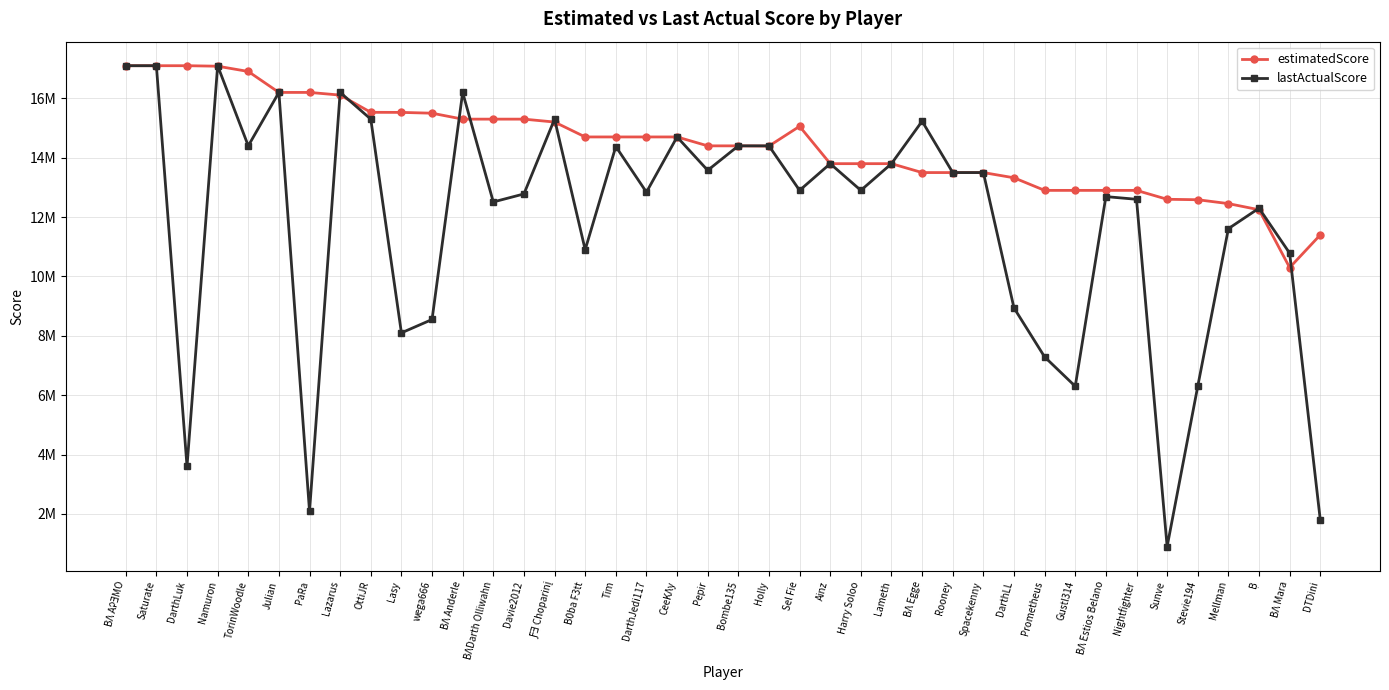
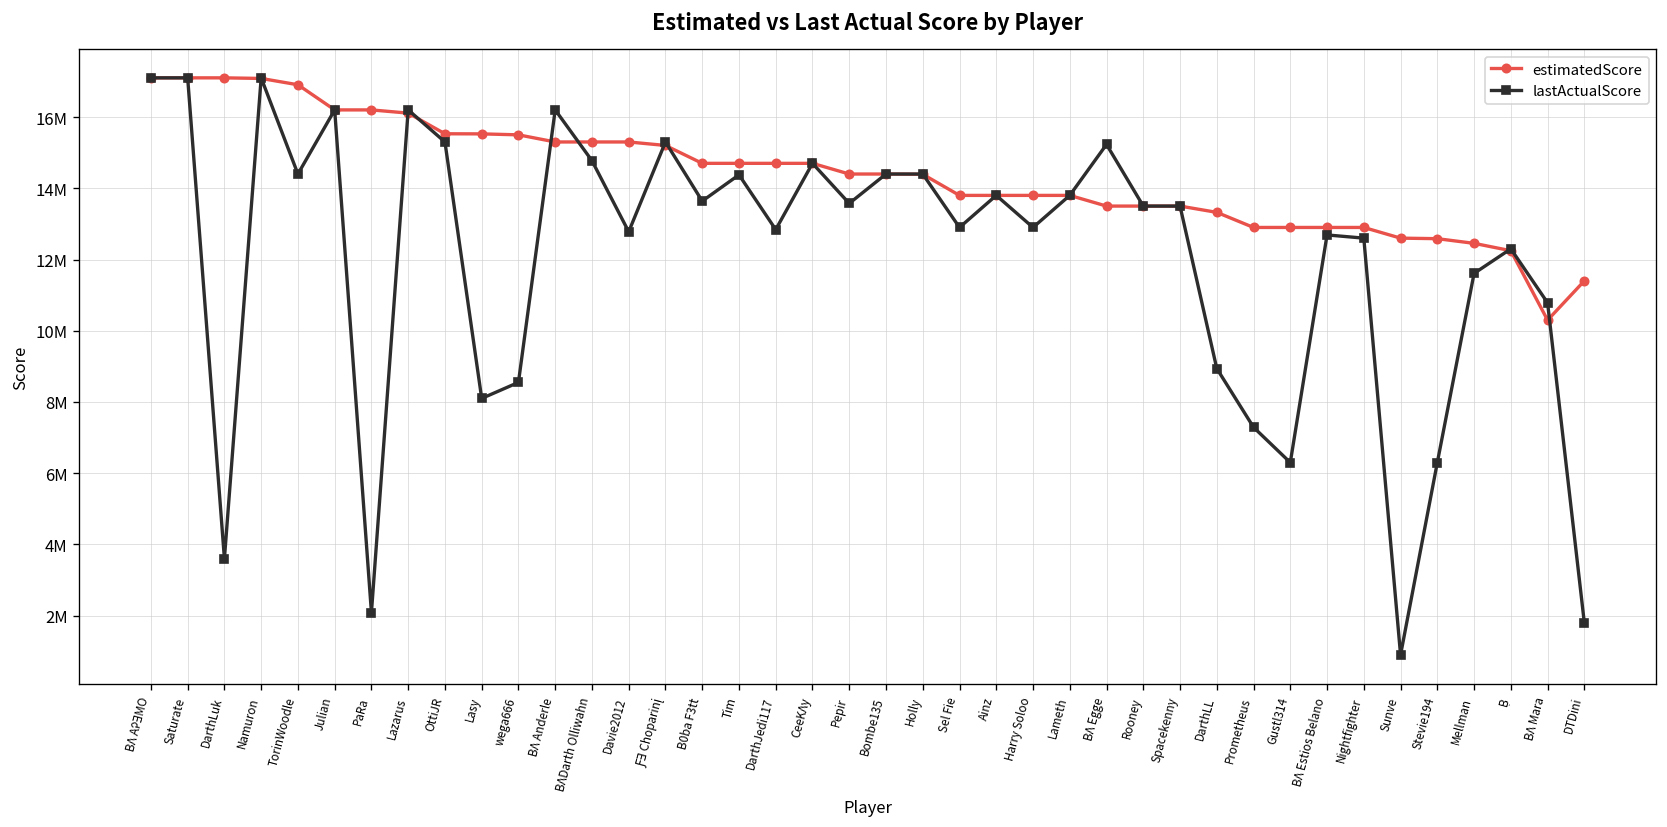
  {
    "estimatedScore": {
      "DarthLuk": 17100000,
      "TorinWoodle": 16900000,
      "PaRa": 16200000,
      "Lazarus": 16100000,
      "OttiJR": 15500000,
      "Lasy": 15500000,
      "wega666": 15500000,
      "BΛ Anderle": 15300000,
      "BΛDarth Olliwahn": 15300000,
      "Davie2012": 15300000,
      "ƑƎ Choparinį": 15200000,
      "B0ba F3tt": 14700000,
      "Tim": 14700000,
      "DarthJedi117": 14700000,
      "Pepir": 14400000,
-     "Sel Fie": 15100000,
+     "Sel Fie": 13800000,
      "Harry Soloo": 13800000,
      "BΛ Egge": 13500000,
      "DarthLL": 13300000,
      "Prometheus": 12900000,
      "Gustl314": 12900000,
      "BΛ Estios Belano": 12900000,
      "Nightfighter": 12900000,
      "Sunve": 12600000,
      "Stevie194": 12600000,
      "Mellman": 12500000,
      "BΛ Mara": 10300000,
      "DTDini": 11400000
    },
    "lastActualScore": {
      "DarthLuk": 3600000,
      "TorinWoodle": 14400000,
      "PaRa": 2100000,
      "Lazarus": 16200000,
      "OttiJR": 15300000,
      "Lasy": 8100000,
      "wega666": 8600000,
      "BΛ Anderle": 16200000,
-     "BΛDarth Olliwahn": 12500000,
+     "BΛDarth Olliwahn": 14800000,
      "Davie2012": 12800000,
      "ƑƎ Choparinį": 15300000,
-     "B0ba F3tt": 10900000,
+     "B0ba F3tt": 13600000,
      "Tim": 14400000,
      "DarthJedi117": 12800000,
      "Pepir": 13600000,
      "Sel Fie": 12900000,
      "Harry Soloo": 12900000,
      "BΛ Egge": 15200000,
      "DarthLL": 8900000,
      "Prometheus": 7300000,
      "Gustl314": 6300000,
      "BΛ Estios Belano": 12700000,
      "Nightfighter": 12600000,
      "Sunve": 900000,
      "Stevie194": 6300000,
      "Mellman": 11600000,
      "BΛ Mara": 10800000,
      "DTDini": 1800000
    }
  }
